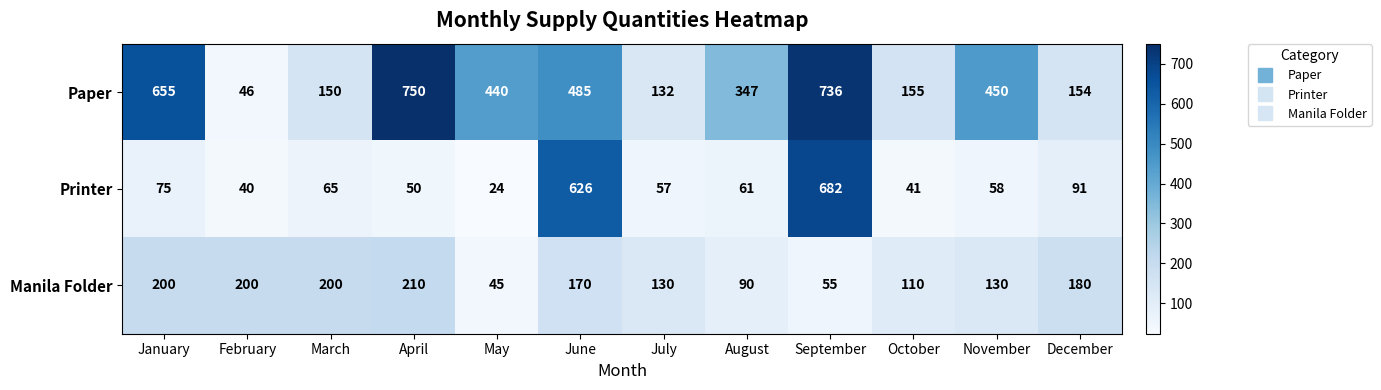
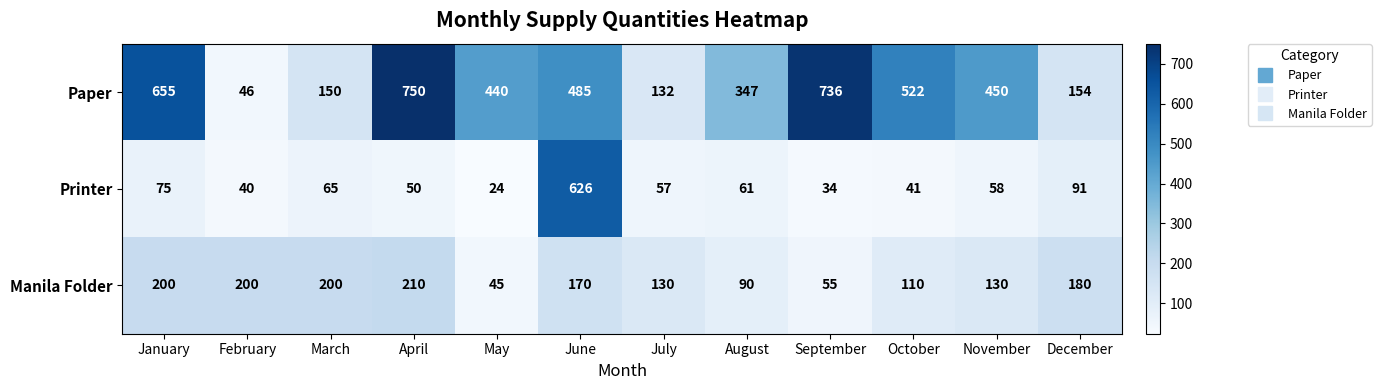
  {
    "Paper": {
      "January": 655,
      "February": 46,
      "March": 150,
      "April": 750,
      "May": 440,
      "June": 485,
      "July": 132,
      "August": 347,
      "September": 736,
-     "October": 155,
+     "October": 522,
      "November": 450,
      "December": 154
    },
    "Printer": {
      "January": 75,
      "February": 40,
      "March": 65,
      "April": 50,
      "May": 24,
      "June": 626,
      "July": 57,
      "August": 61,
-     "September": 682,
+     "September": 34,
      "October": 41,
      "November": 58,
      "December": 91
    },
    "Manila Folder": {
      "January": 200,
      "February": 200,
      "March": 200,
      "April": 210,
      "May": 45,
      "June": 170,
      "July": 130,
      "August": 90,
      "September": 55,
      "October": 110,
      "November": 130,
      "December": 180
    }
  }
